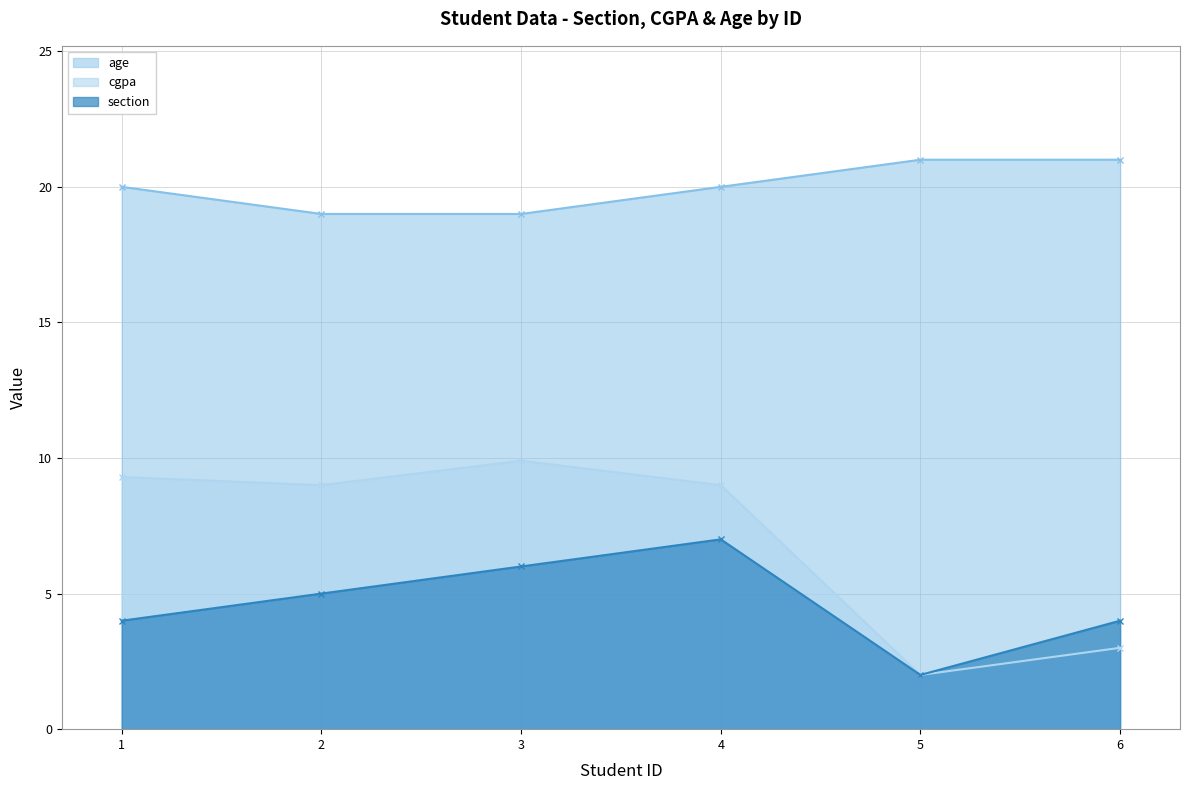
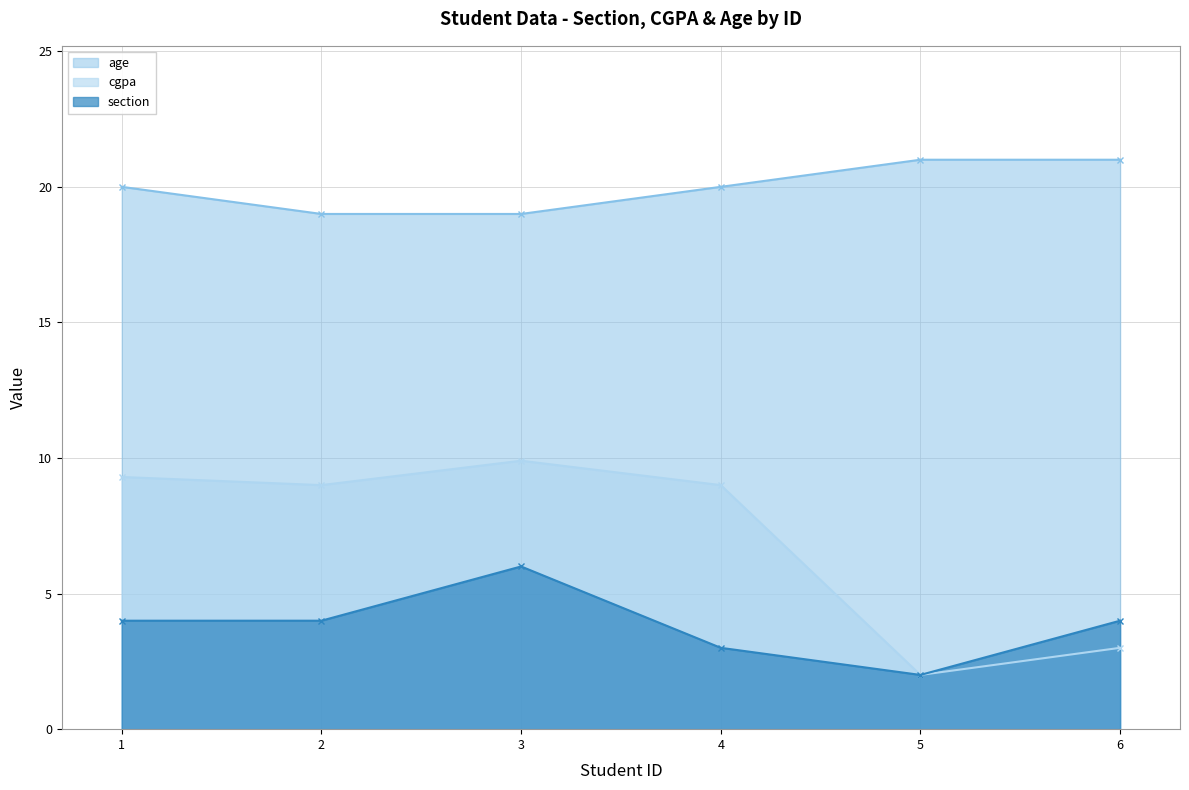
  {
    "section": {
      "1": 4,
-     "2": 5,
+     "2": 4,
      "3": 6,
-     "4": 7,
+     "4": 3,
      "6": 4
    }
  }
